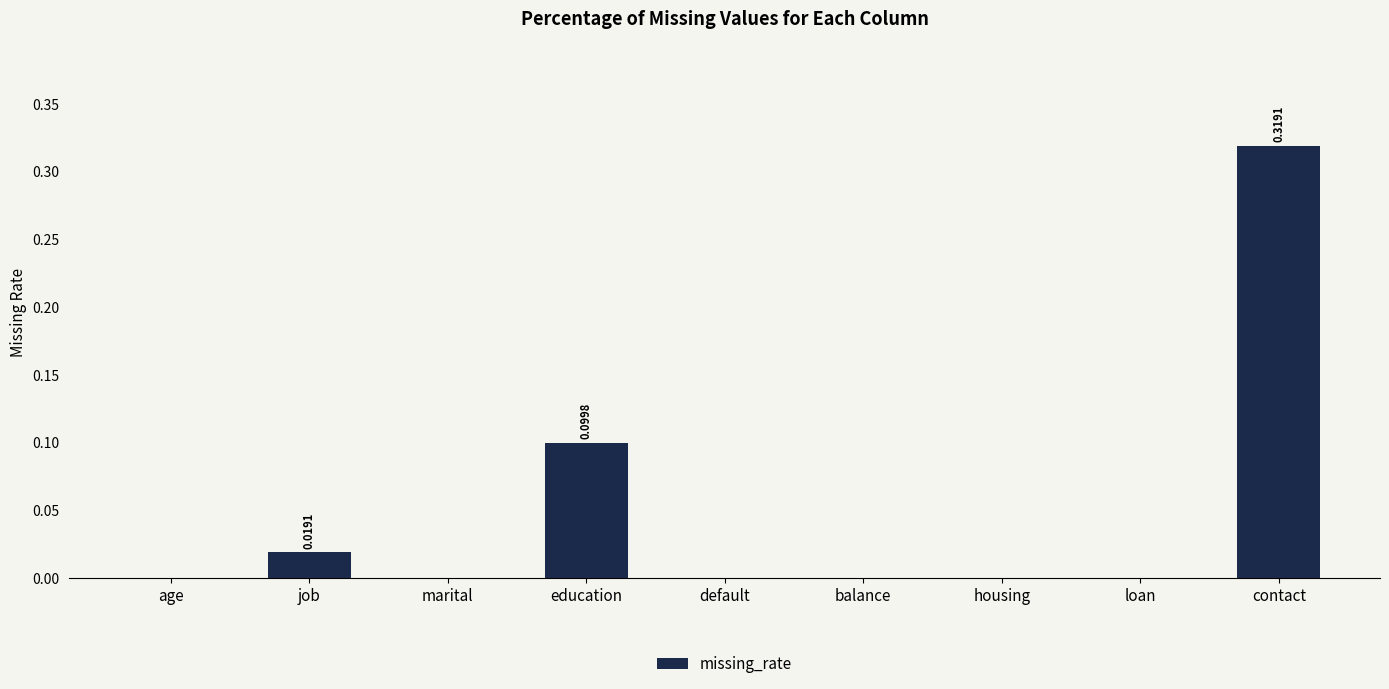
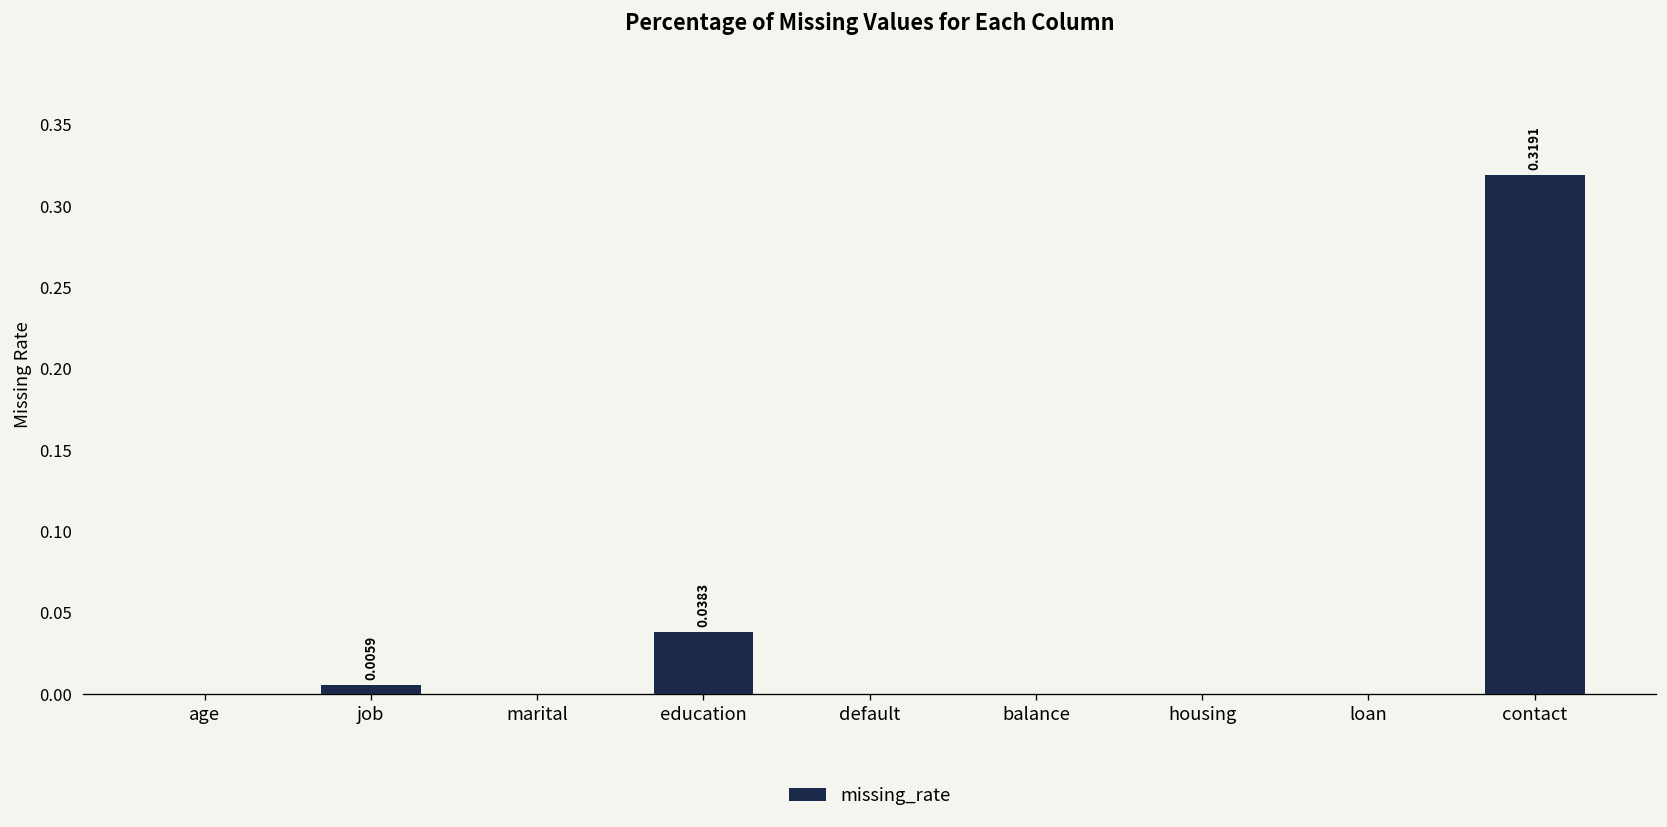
  {
-   "job": 0.0191,
-   "education": 0.0998,
+   "job": 0.0059,
+   "education": 0.0383,
    "contact": 0.3191
  }
